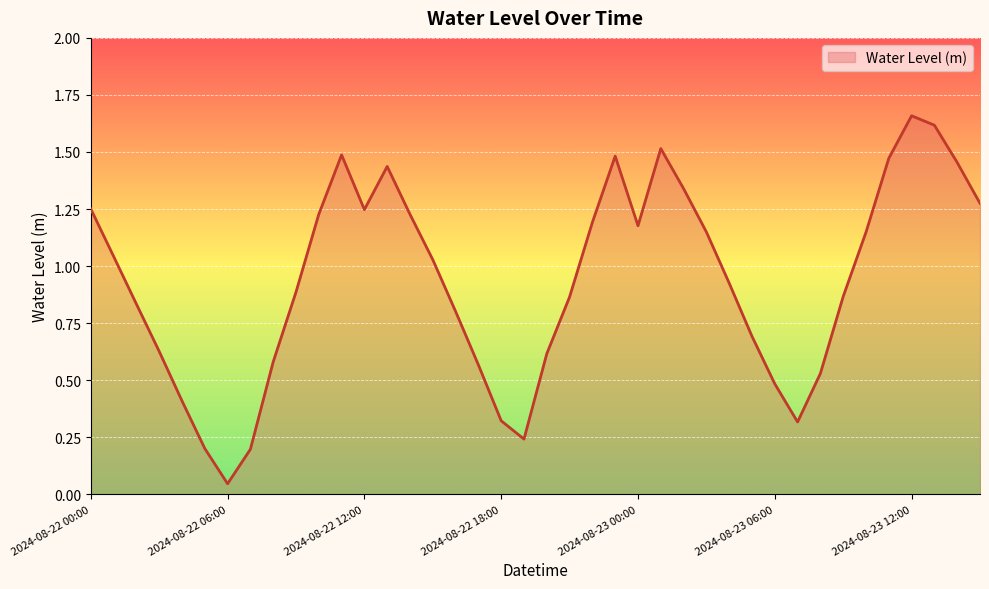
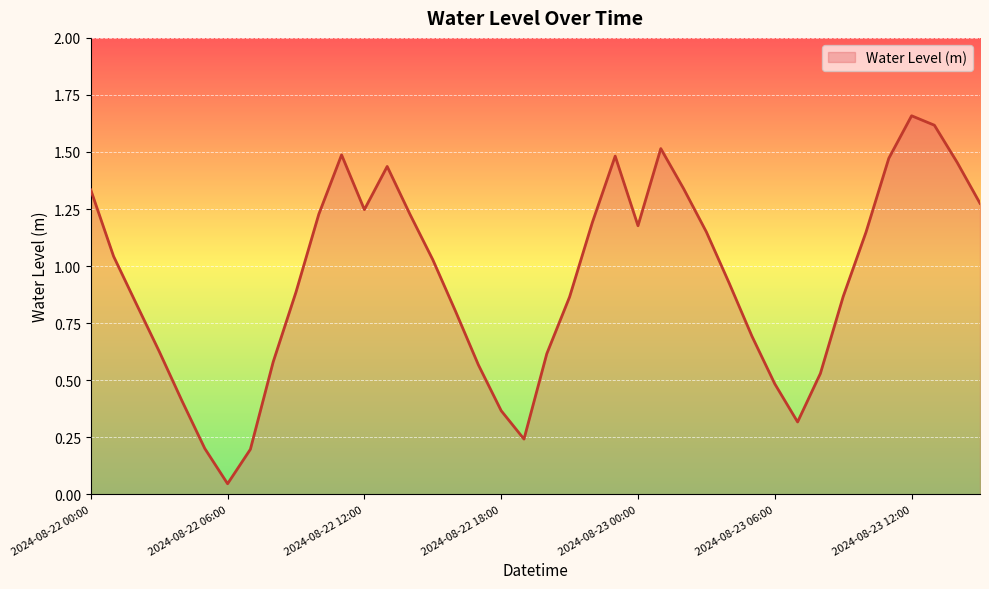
  {
-   "2024-08-22 00:00": 1.25,
+   "2024-08-22 00:00": 1.33,
    "2024-08-22 06:00": 0.05,
    "2024-08-22 12:00": 1.25,
-   "2024-08-22 18:00": 0.32,
+   "2024-08-22 18:00": 0.37,
    "2024-08-23 00:00": 1.18,
    "2024-08-23 06:00": 0.48,
    "2024-08-23 12:00": 1.66
  }
